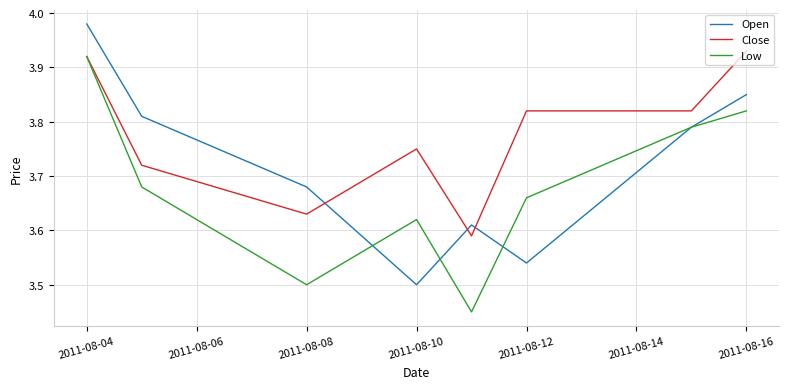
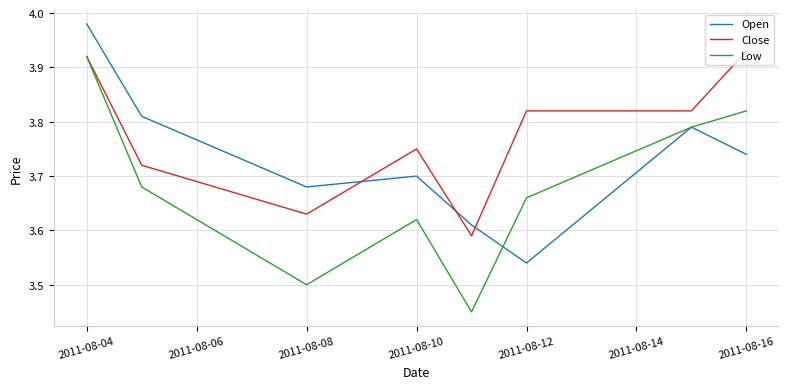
  {
    "Open": {
      "2011-08-04": 3.98,
      "2011-08-08": 3.68,
-     "2011-08-10": 3.5,
+     "2011-08-10": 3.7,
      "2011-08-12": 3.54,
-     "2011-08-16": 3.85
+     "2011-08-16": 3.74
    },
    "Close": {
      "2011-08-08": 3.63,
      "2011-08-10": 3.75,
      "2011-08-12": 3.82
    },
    "Low": {
      "2011-08-08": 3.50,
      "2011-08-10": 3.62,
      "2011-08-12": 3.66,
      "2011-08-16": 3.82
    }
  }
